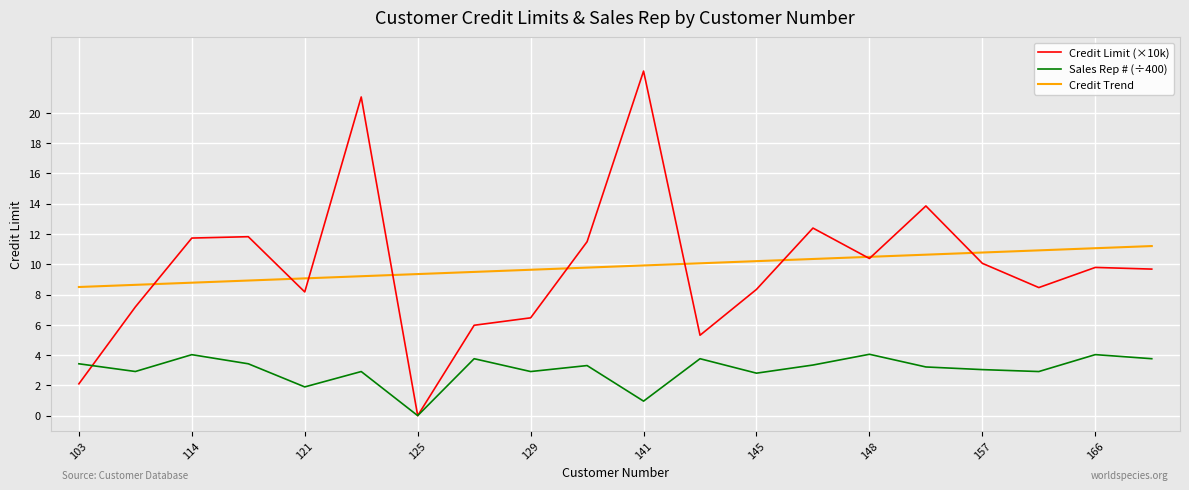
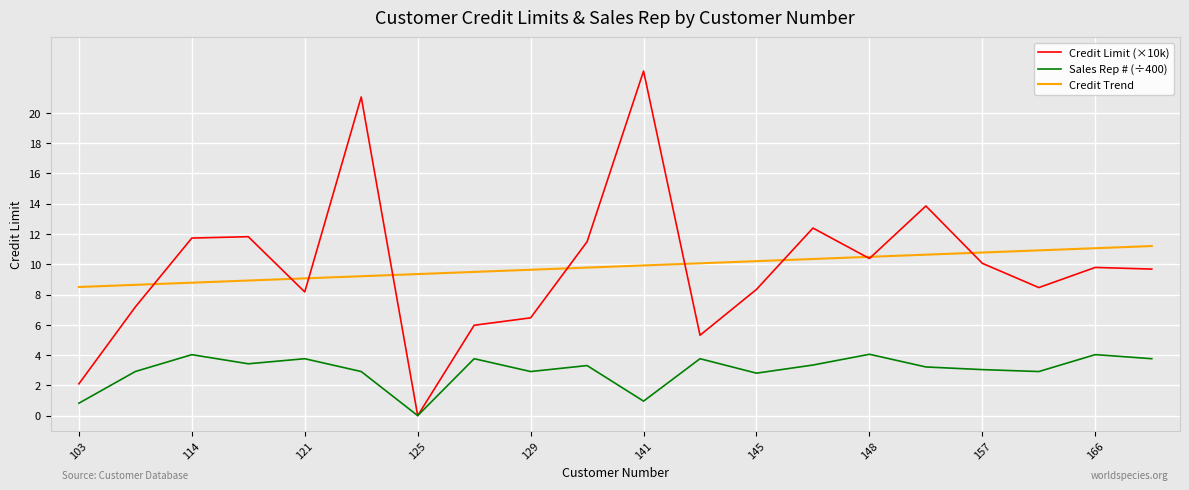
  {
    "Credit Limit (×10k)": {
      "103": 2.1,
      "114": 11.7,
      "121": 8.2,
      "129": 6.5,
      "141": 22.8,
      "145": 8.3,
      "157": 10.1,
      "166": 9.8
    },
    "Sales Rep # (÷400)": {
-     "103": 3.4,
+     "103": 0.8,
      "114": 4.0,
-     "121": 1.9,
+     "121": 3.8,
      "129": 2.9,
      "141": 1.0,
      "145": 2.8,
      "148": 4.1,
      "157": 3.0,
      "166": 4.0
    },
    "Credit Trend": {
      "103": 8.5,
      "114": 8.8,
      "121": 9.1,
      "125": 9.4,
      "129": 9.6,
      "141": 9.9,
      "145": 10.2,
      "157": 10.8,
      "166": 11.1
    }
  }
